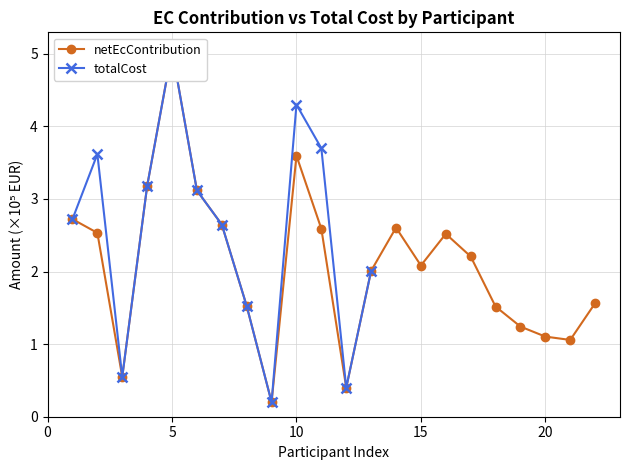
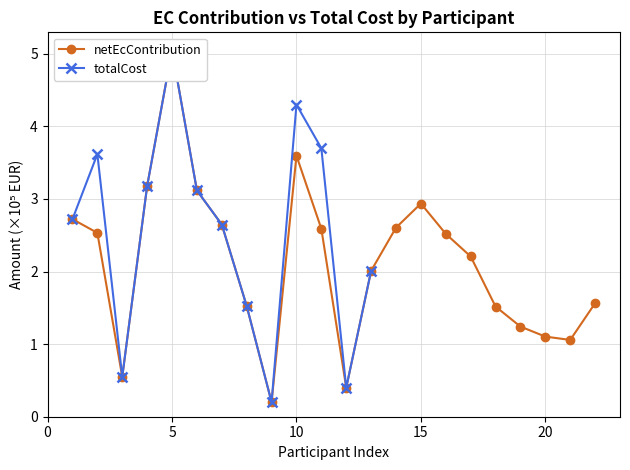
  {
    "netEcContribution": {
      "10": 3.6,
-     "15": 2.1,
+     "15": 2.9,
      "20": 1.1
    },
    "totalCost": {
      "10": 4.3
    }
  }
